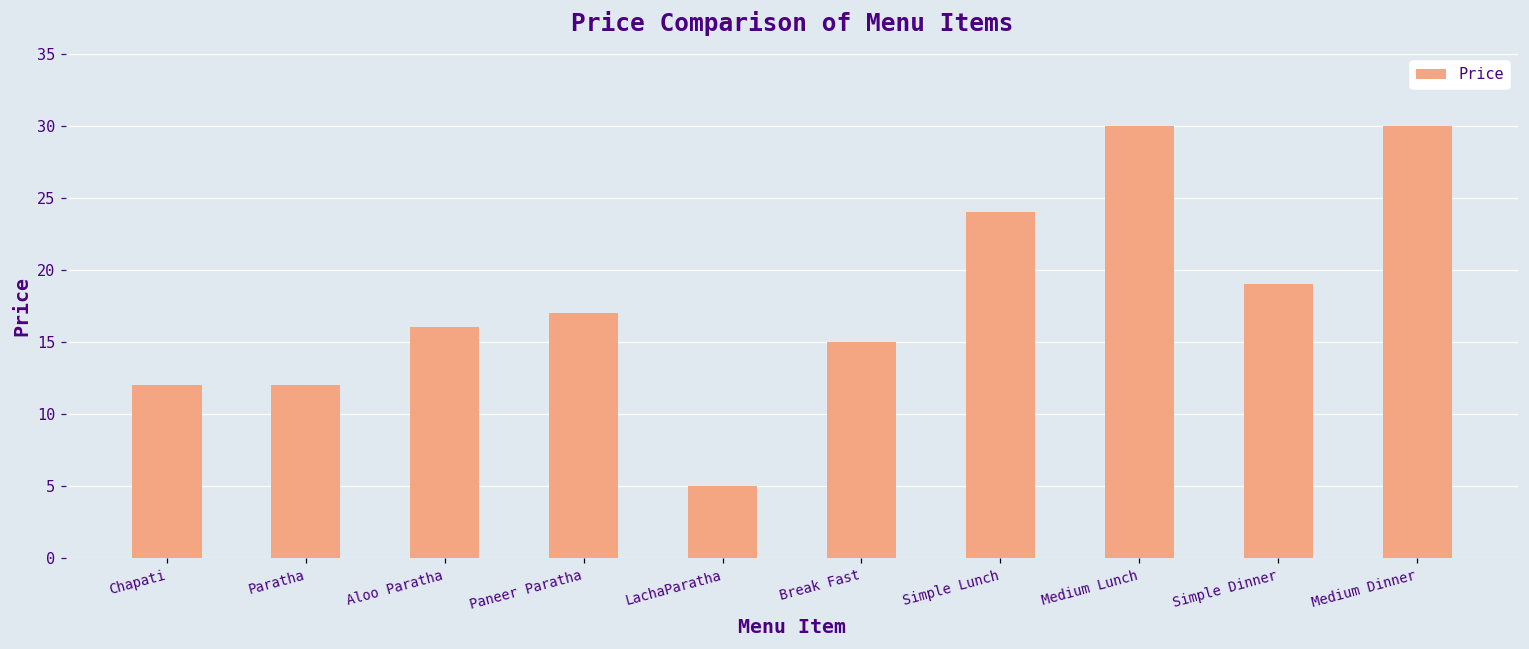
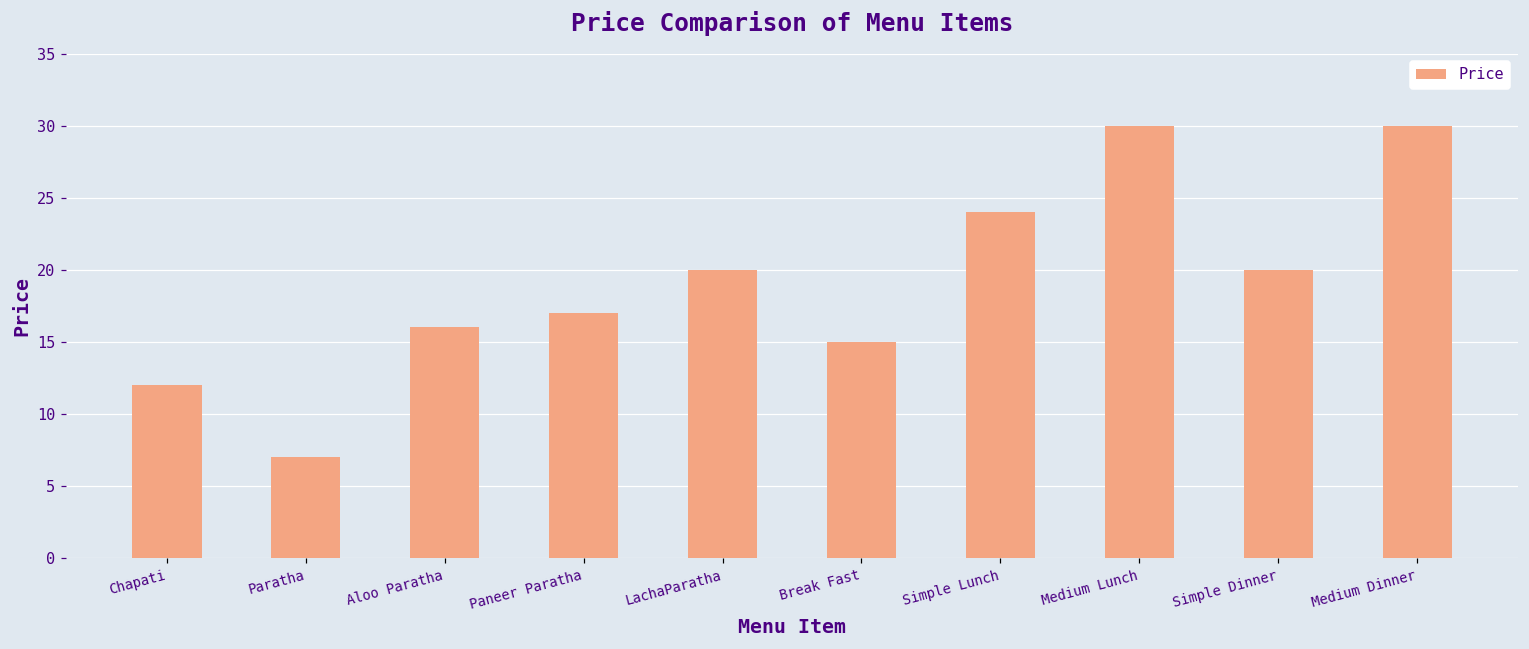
  {
    "Chapati": 12,
-   "Paratha": 12,
+   "Paratha": 7,
    "Aloo Paratha": 16,
    "Paneer Paratha": 17,
-   "LachaParatha": 5,
+   "LachaParatha": 20,
    "Break Fast": 15,
    "Simple Lunch": 24,
    "Medium Lunch": 30,
-   "Simple Dinner": 19,
+   "Simple Dinner": 20,
    "Medium Dinner": 30
  }
